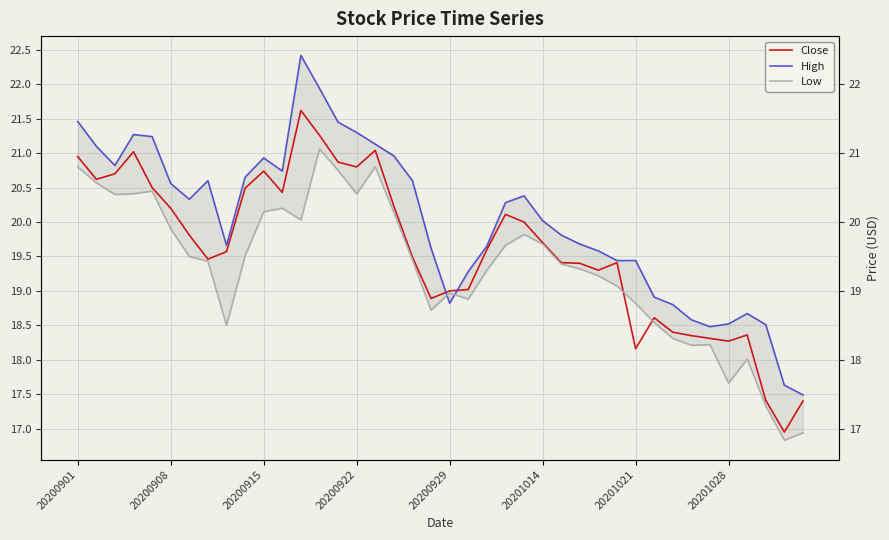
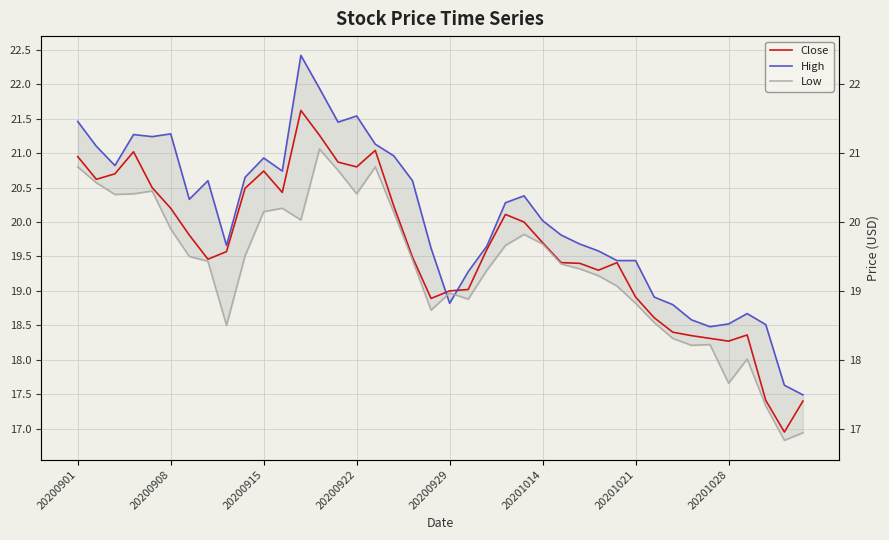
  {
    "Close": {
      "20200901": 21.0,
      "20200908": 20.2,
      "20200915": 20.7,
      "20200922": 20.8,
-     "20201021": 18.2,
+     "20201021": 18.9,
      "20201028": 18.3
    },
    "High": {
-     "20200908": 20.6,
-     "20200922": 21.3,
+     "20200908": 21.3,
+     "20200922": 21.5,
      "20200929": 18.8
    }
  }
